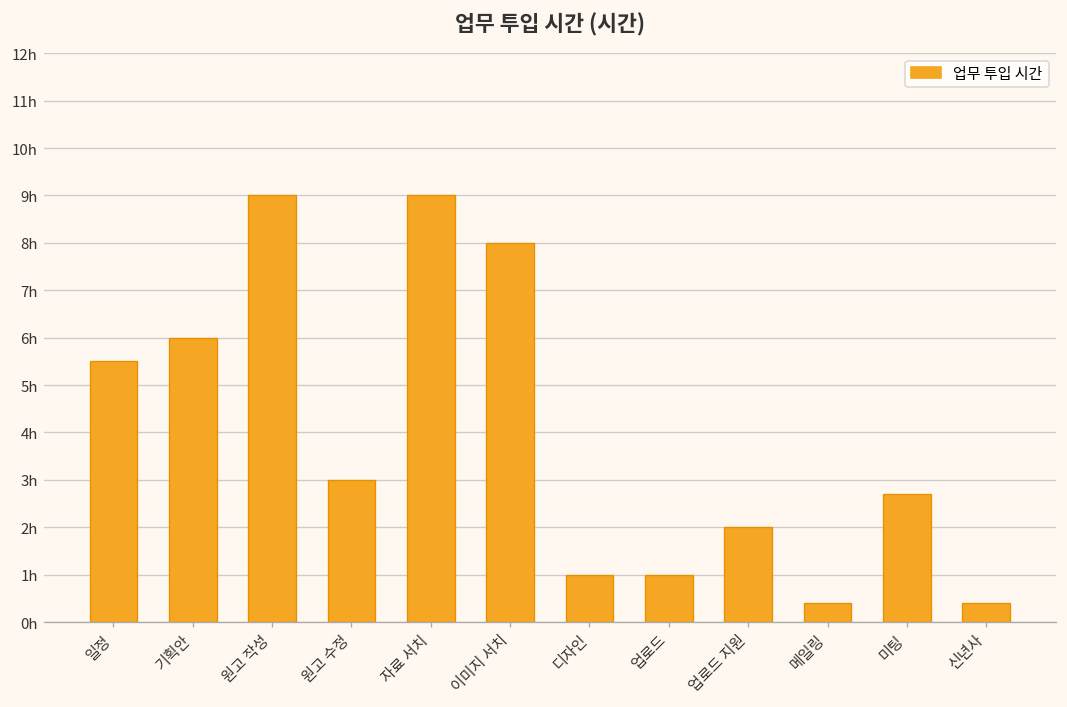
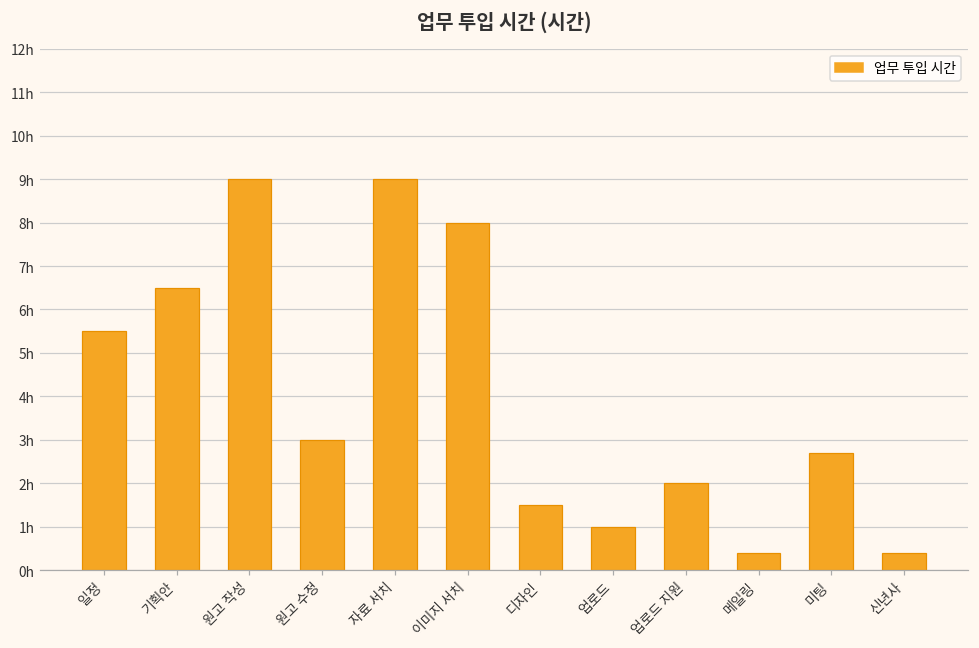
  {
    "일정": "5.5h",
-   "기획안": "6.0h",
+   "기획안": "6.5h",
    "원고 작성": "9.0h",
    "원고 수정": "3.0h",
    "자료 서치": "9.0h",
    "이미지 서치": "8.0h",
-   "디자인": "1.0h",
+   "디자인": "1.5h",
    "업로드": "1.0h",
    "업로드 지원": "2.0h",
    "메일링": "0.4h",
    "미팅": "2.7h",
    "신년사": "0.4h"
  }
